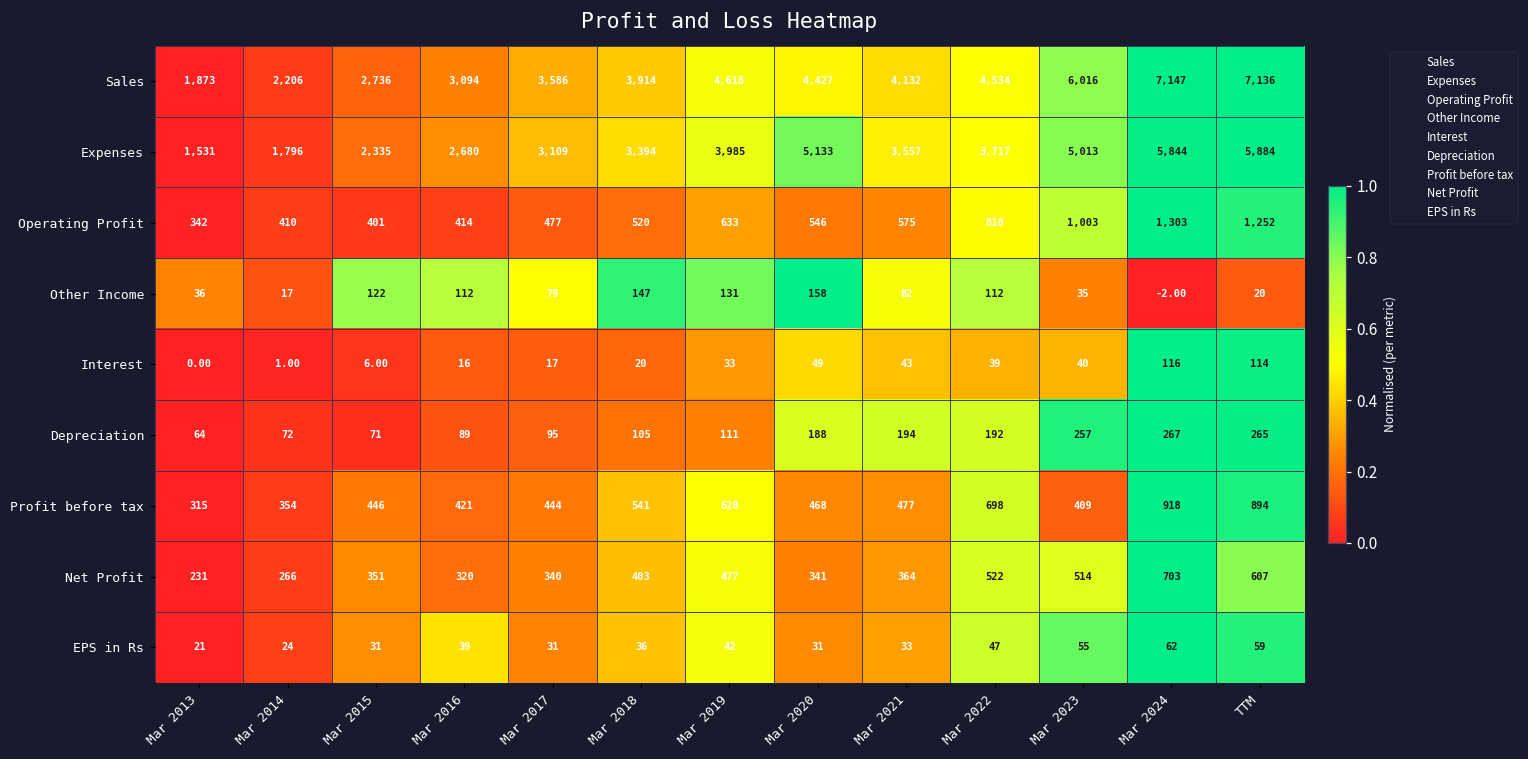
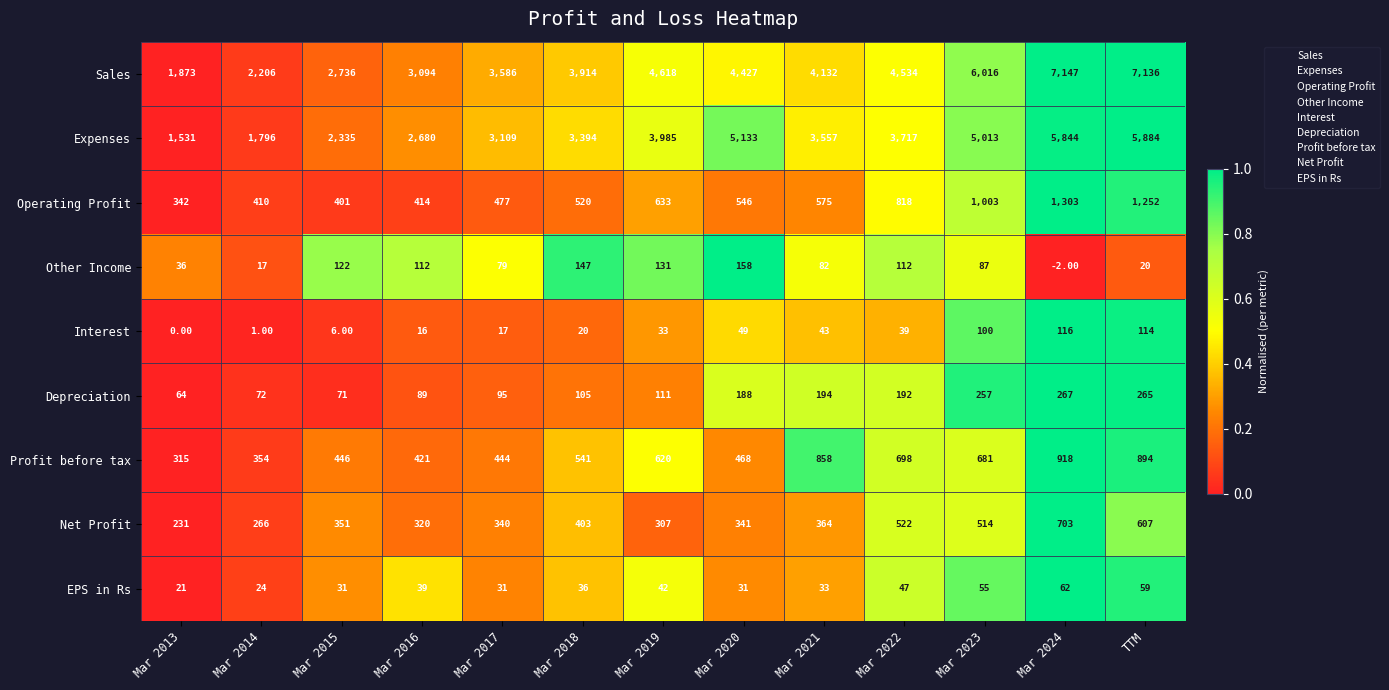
  {
    "Sales": {
      "Mar 2013": "1,873",
      "Mar 2014": "2,206",
      "Mar 2015": "2,736",
      "Mar 2016": "3,094",
      "Mar 2017": "3,586",
      "Mar 2018": "3,914",
      "Mar 2019": "4,618",
      "Mar 2020": "4,427",
      "Mar 2021": "4,132",
      "Mar 2022": "4,534",
      "Mar 2023": "6,016",
      "Mar 2024": "7,147",
      "TTM": "7,136"
    },
    "Expenses": {
      "Mar 2013": "1,531",
      "Mar 2014": "1,796",
      "Mar 2015": "2,335",
      "Mar 2016": "2,680",
      "Mar 2017": "3,109",
      "Mar 2018": "3,394",
      "Mar 2019": "3,985",
      "Mar 2020": "5,133",
      "Mar 2021": "3,557",
      "Mar 2022": "3,717",
      "Mar 2023": "5,013",
      "Mar 2024": "5,844",
      "TTM": "5,884"
    },
    "Operating Profit": {
      "Mar 2013": "342",
      "Mar 2014": "410",
      "Mar 2015": "401",
      "Mar 2016": "414",
      "Mar 2017": "477",
      "Mar 2018": "520",
      "Mar 2019": "633",
      "Mar 2020": "546",
      "Mar 2021": "575",
      "Mar 2022": "818",
      "Mar 2023": "1,003",
      "Mar 2024": "1,303",
      "TTM": "1,252"
    },
    "Other Income": {
      "Mar 2013": "36",
      "Mar 2014": "17",
      "Mar 2015": "122",
      "Mar 2016": "112",
      "Mar 2017": "79",
      "Mar 2018": "147",
      "Mar 2019": "131",
      "Mar 2020": "158",
      "Mar 2021": "82",
      "Mar 2022": "112",
-     "Mar 2023": "35",
+     "Mar 2023": "87",
      "Mar 2024": "-2.00",
      "TTM": "20"
    },
    "Interest": {
      "Mar 2013": "0.00",
      "Mar 2014": "1.00",
      "Mar 2015": "6.00",
      "Mar 2016": "16",
      "Mar 2017": "17",
      "Mar 2018": "20",
      "Mar 2019": "33",
      "Mar 2020": "49",
      "Mar 2021": "43",
      "Mar 2022": "39",
-     "Mar 2023": "40",
+     "Mar 2023": "100",
      "Mar 2024": "116",
      "TTM": "114"
    },
    "Depreciation": {
      "Mar 2013": "64",
      "Mar 2014": "72",
      "Mar 2015": "71",
      "Mar 2016": "89",
      "Mar 2017": "95",
      "Mar 2018": "105",
      "Mar 2019": "111",
      "Mar 2020": "188",
      "Mar 2021": "194",
      "Mar 2022": "192",
      "Mar 2023": "257",
      "Mar 2024": "267",
      "TTM": "265"
    },
    "Profit before tax": {
      "Mar 2013": "315",
      "Mar 2014": "354",
      "Mar 2015": "446",
      "Mar 2016": "421",
      "Mar 2017": "444",
      "Mar 2018": "541",
      "Mar 2019": "620",
      "Mar 2020": "468",
-     "Mar 2021": "477",
+     "Mar 2021": "858",
      "Mar 2022": "698",
-     "Mar 2023": "409",
+     "Mar 2023": "681",
      "Mar 2024": "918",
      "TTM": "894"
    },
    "Net Profit": {
      "Mar 2013": "231",
      "Mar 2014": "266",
      "Mar 2015": "351",
      "Mar 2016": "320",
      "Mar 2017": "340",
      "Mar 2018": "403",
-     "Mar 2019": "477",
+     "Mar 2019": "307",
      "Mar 2020": "341",
      "Mar 2021": "364",
      "Mar 2022": "522",
      "Mar 2023": "514",
      "Mar 2024": "703",
      "TTM": "607"
    },
    "EPS in Rs": {
      "Mar 2013": "21",
      "Mar 2014": "24",
      "Mar 2015": "31",
      "Mar 2016": "39",
      "Mar 2017": "31",
      "Mar 2018": "36",
      "Mar 2019": "42",
      "Mar 2020": "31",
      "Mar 2021": "33",
      "Mar 2022": "47",
      "Mar 2023": "55",
      "Mar 2024": "62",
      "TTM": "59"
    }
  }
